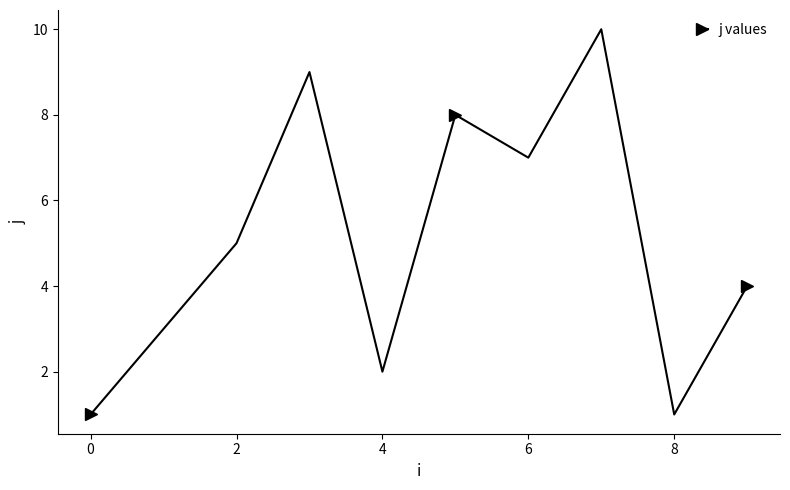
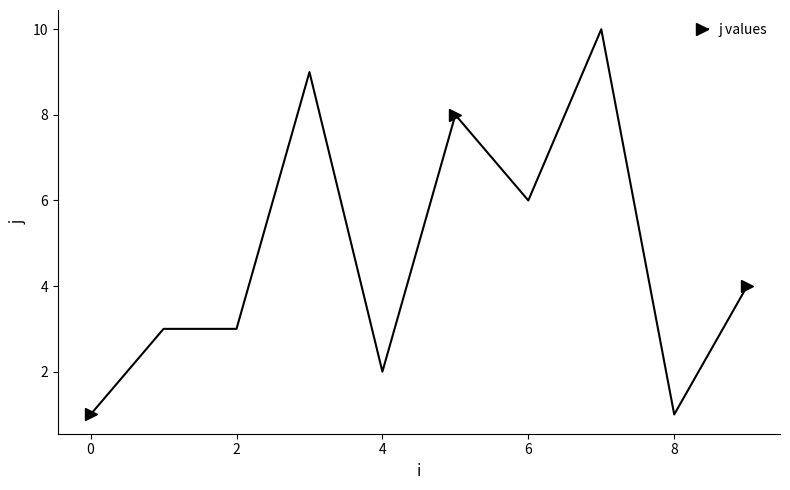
  {
    "0": 1,
-   "2": 5,
+   "2": 3,
    "4": 2,
-   "6": 7,
+   "6": 6,
    "8": 1
  }
